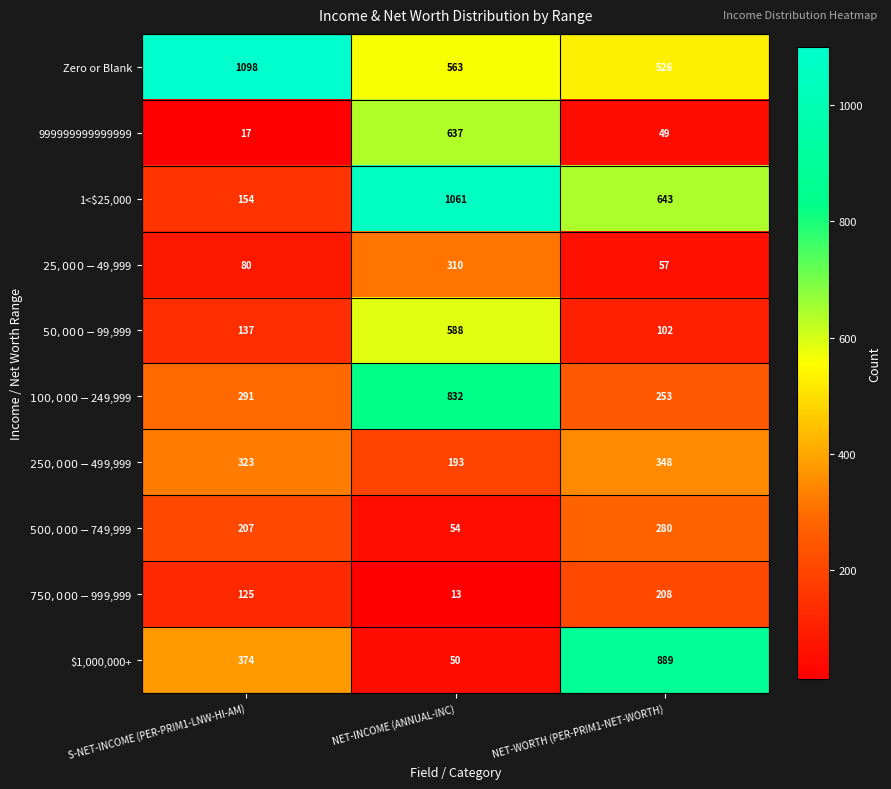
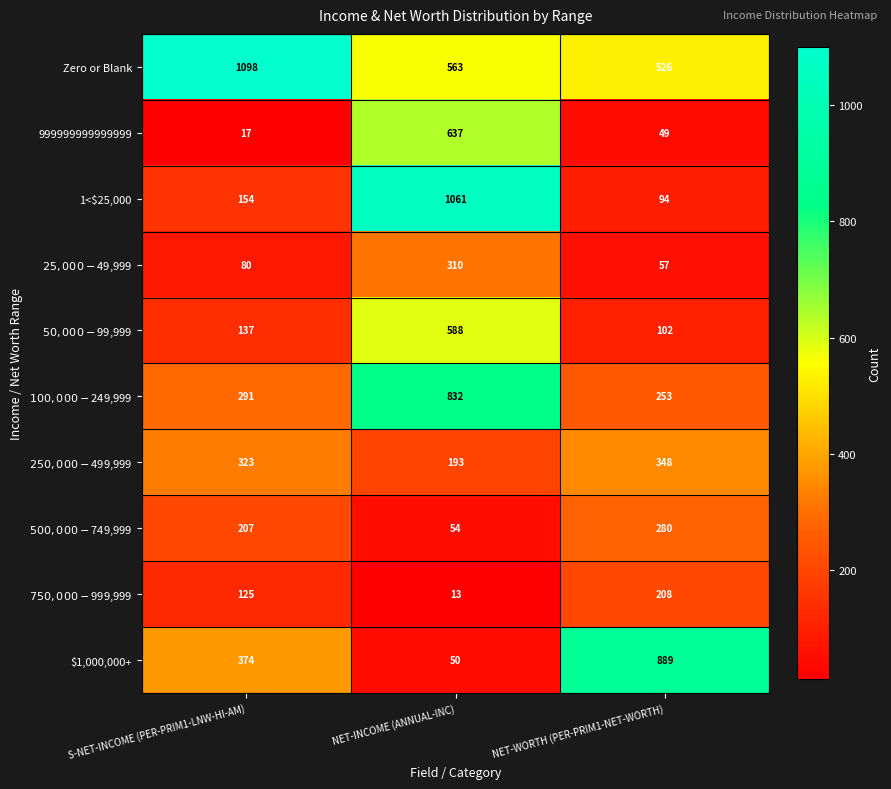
  {
    "Zero or Blank": {
      "S-NET-INCOME (PER-PRIM1-LNW-HI-AM)": 1098,
      "NET-INCOME (ANNUAL-INC)": 563,
      "NET-WORTH (PER-PRIM1-NET-WORTH)": 526
    },
    "999999999999999": {
      "S-NET-INCOME (PER-PRIM1-LNW-HI-AM)": 17,
      "NET-INCOME (ANNUAL-INC)": 637,
      "NET-WORTH (PER-PRIM1-NET-WORTH)": 49
    },
    "1<$25,000": {
      "S-NET-INCOME (PER-PRIM1-LNW-HI-AM)": 154,
      "NET-INCOME (ANNUAL-INC)": 1061,
-     "NET-WORTH (PER-PRIM1-NET-WORTH)": 643
+     "NET-WORTH (PER-PRIM1-NET-WORTH)": 94
    },
    "$1,000,000+": {
      "S-NET-INCOME (PER-PRIM1-LNW-HI-AM)": 374,
      "NET-INCOME (ANNUAL-INC)": 50,
      "NET-WORTH (PER-PRIM1-NET-WORTH)": 889
    }
  }
